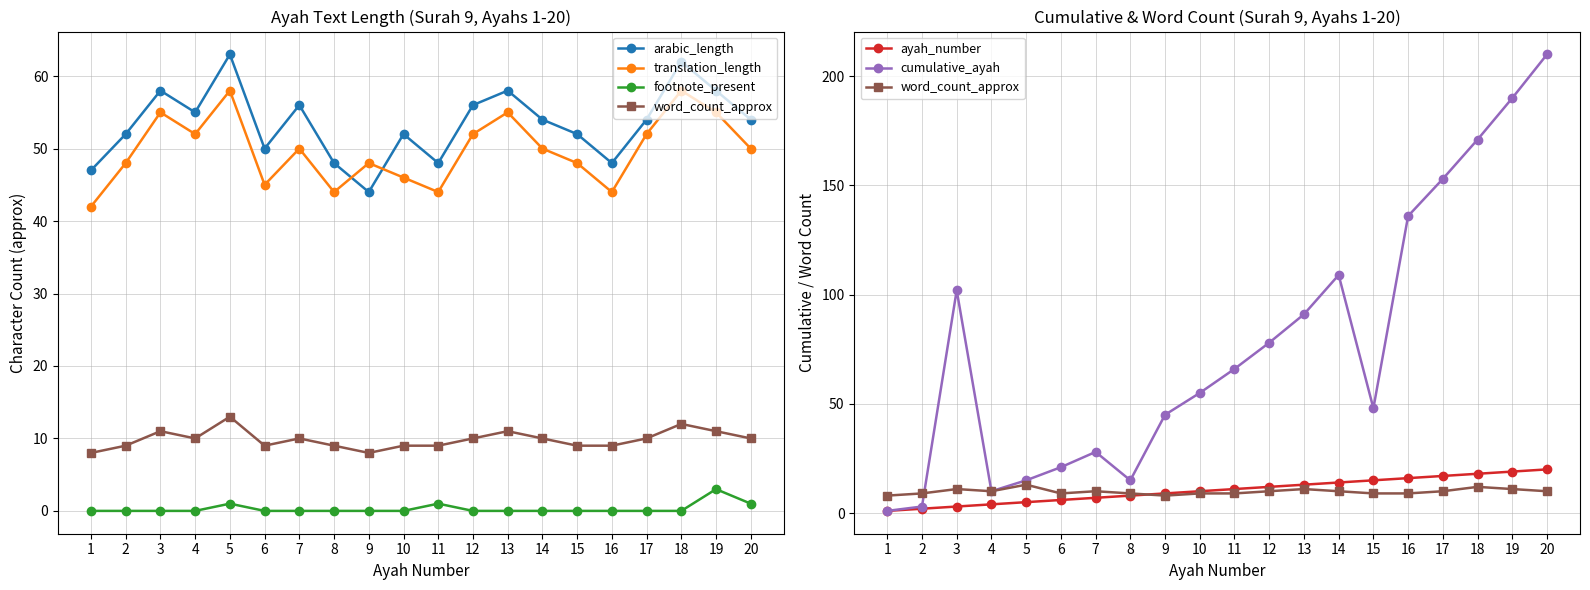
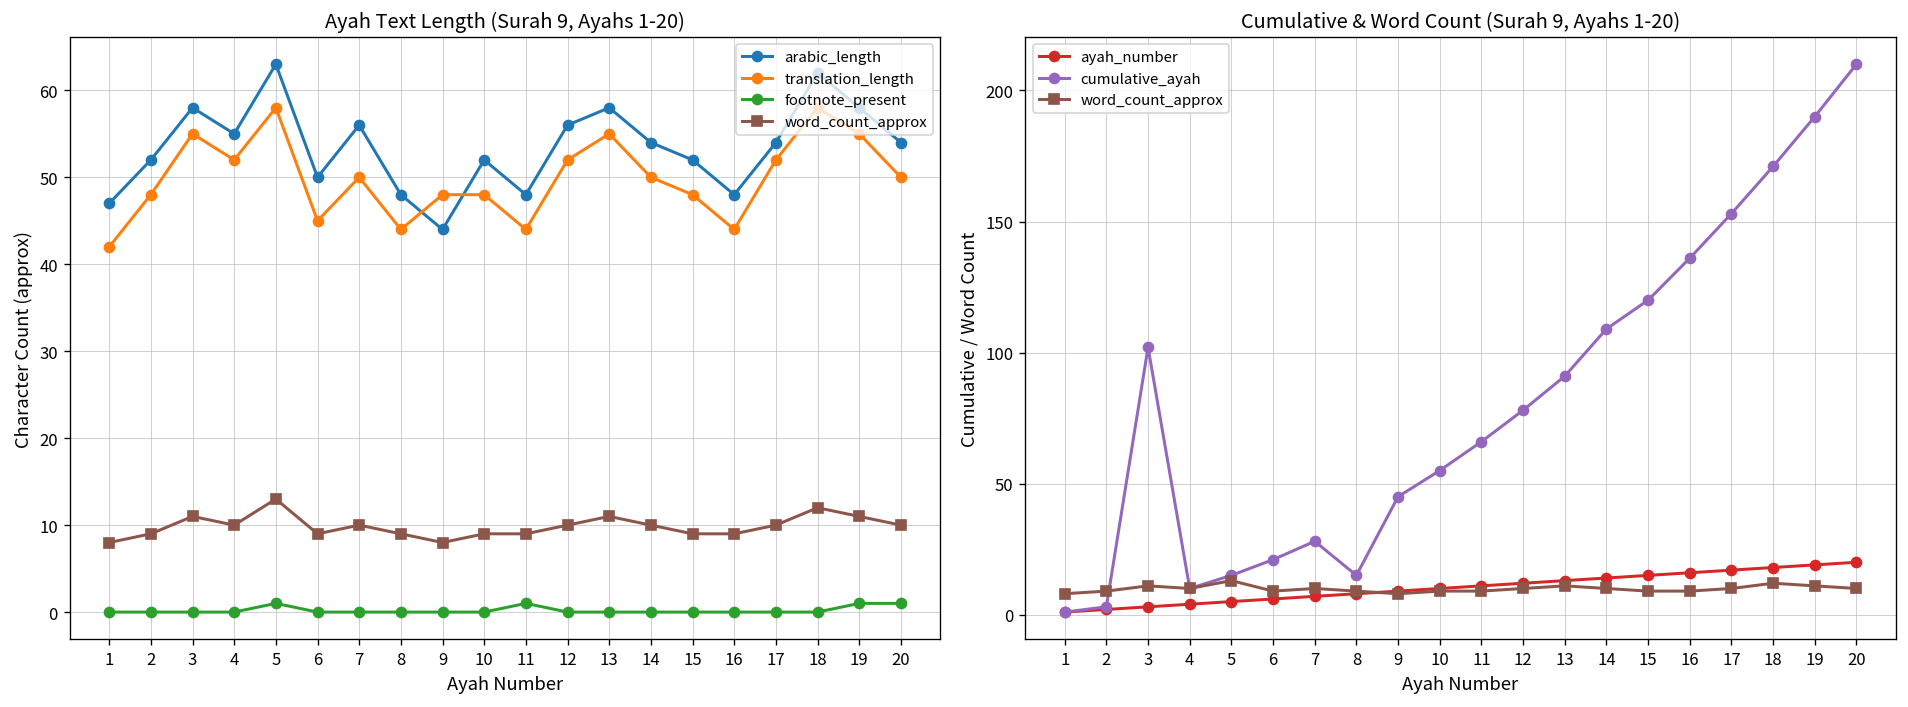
  {
    "Ayah Text Length (Surah 9, Ayahs 1-20)": {
      "arabic_length": {
        "1": 47,
        "2": 52,
        "3": 58,
        "4": 55,
        "5": 63,
        "6": 50,
        "7": 56,
        "8": 48,
        "9": 44,
        "10": 52,
        "11": 48,
        "12": 56,
        "13": 58,
        "14": 54,
        "15": 52,
        "16": 48,
        "17": 54,
        "20": 54
      },
      "translation_length": {
        "1": 42,
        "2": 48,
        "3": 55,
        "4": 52,
        "5": 58,
        "6": 45,
        "7": 50,
        "8": 44,
        "9": 48,
-       "10": 46,
+       "10": 48,
        "11": 44,
        "12": 52,
        "13": 55,
        "14": 50,
        "15": 48,
        "16": 44,
        "17": 52,
        "20": 50
      },
      "footnote_present": {
        "1": 0,
        "2": 0,
        "3": 0,
        "4": 0,
        "5": 1,
        "6": 0,
        "7": 0,
        "8": 0,
        "9": 0,
        "10": 0,
        "11": 1,
        "12": 0,
        "13": 0,
        "14": 0,
        "15": 0,
        "16": 0,
        "17": 0,
        "18": 0,
-       "19": 3,
+       "19": 1,
        "20": 1
      },
      "word_count_approx": {
        "1": 8,
        "2": 9,
        "3": 11,
        "4": 10,
        "5": 13,
        "6": 9,
        "7": 10,
        "8": 9,
        "9": 8,
        "10": 9,
        "11": 9,
        "12": 10,
        "13": 11,
        "14": 10,
        "15": 9,
        "16": 9,
        "17": 10,
        "18": 12,
        "19": 11,
        "20": 10
      }
    },
    "Cumulative & Word Count (Surah 9, Ayahs 1-20)": {
      "ayah_number": {
        "3": 3,
        "4": 4,
        "5": 5,
        "6": 6,
        "7": 7,
        "11": 11,
        "12": 12,
        "13": 13,
        "14": 14,
        "15": 15,
        "16": 16,
        "17": 17,
        "18": 18,
        "19": 19,
        "20": 20
      },
      "cumulative_ayah": {
        "3": 102,
        "5": 15,
        "6": 21,
        "7": 28,
        "8": 15,
        "9": 45,
        "10": 55,
        "11": 66,
        "12": 78,
        "13": 91,
        "14": 109,
-       "15": 48,
+       "15": 120,
        "16": 136,
        "17": 153,
        "18": 171,
        "19": 190,
        "20": 210
      },
      "word_count_approx": {
        "1": 8,
        "2": 9,
        "3": 11,
        "5": 13,
        "6": 9,
        "7": 10,
        "11": 9,
        "12": 10,
        "13": 11,
        "14": 10,
        "15": 9,
        "16": 9,
        "17": 10,
        "18": 12,
        "19": 11,
        "20": 10
      }
    }
  }
